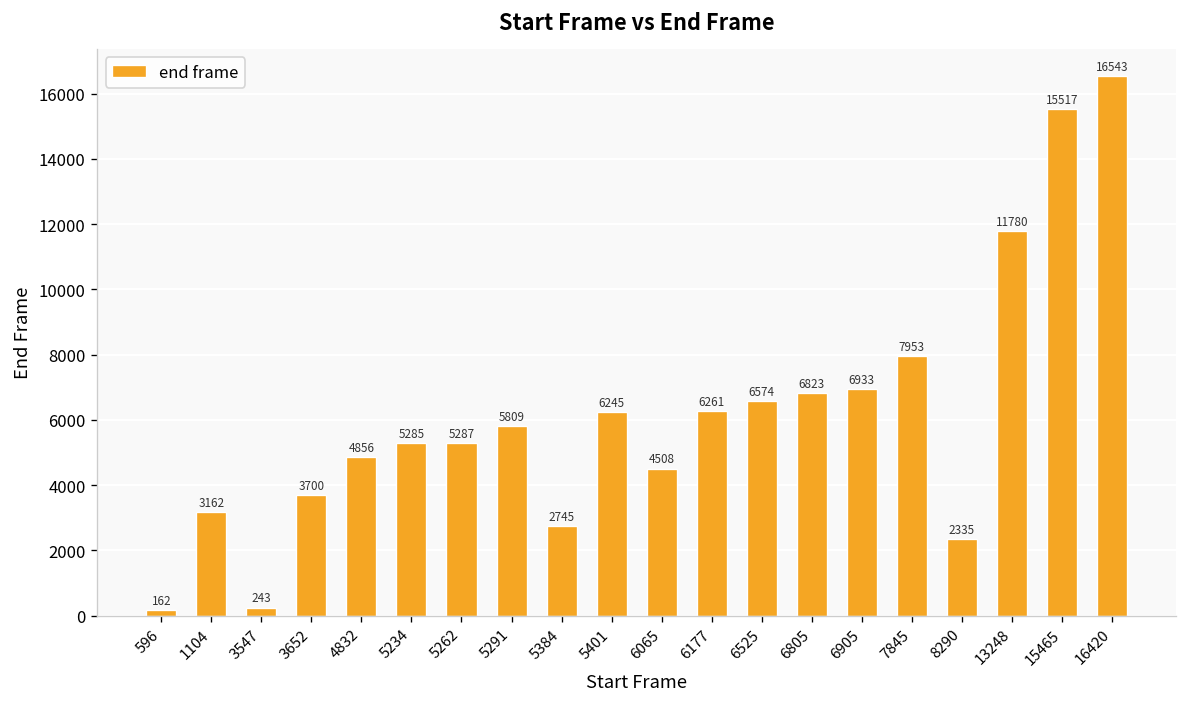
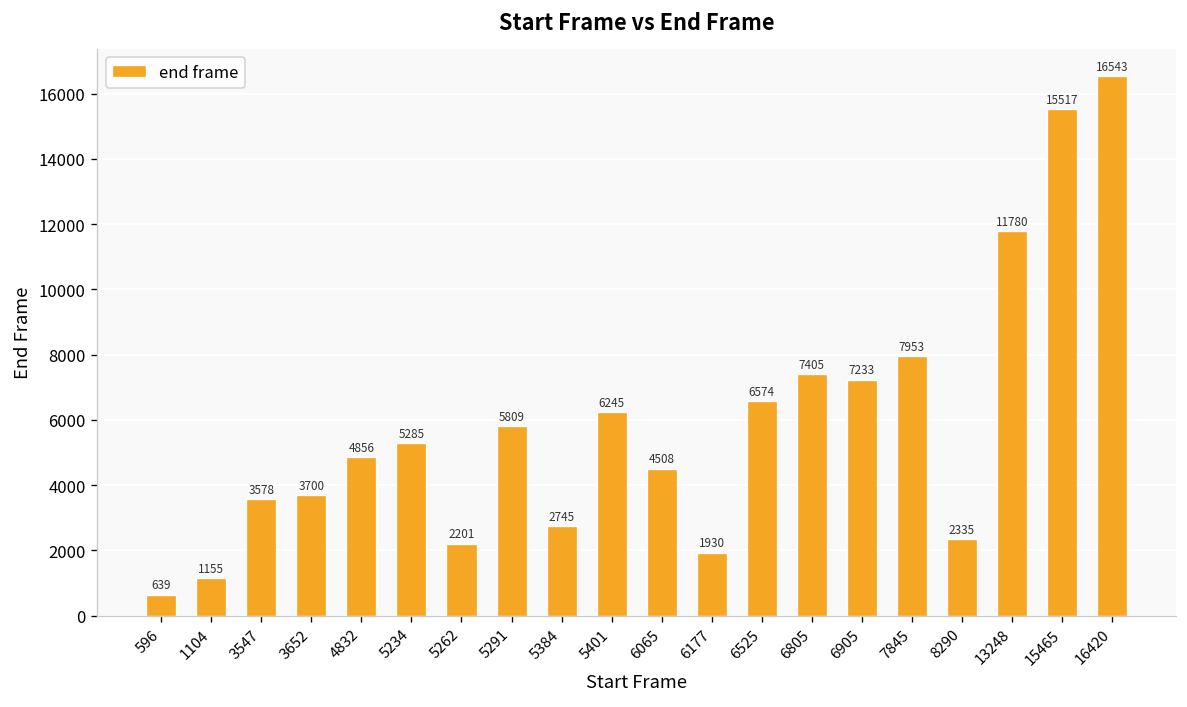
  {
-   "596": 162,
-   "1104": 3162,
-   "3547": 243,
+   "596": 639,
+   "1104": 1155,
+   "3547": 3578,
    "3652": 3700,
    "4832": 4856,
    "5234": 5285,
-   "5262": 5287,
+   "5262": 2201,
    "5291": 5809,
    "5384": 2745,
    "5401": 6245,
    "6065": 4508,
-   "6177": 6261,
+   "6177": 1930,
    "6525": 6574,
-   "6805": 6823,
-   "6905": 6933,
+   "6805": 7405,
+   "6905": 7233,
    "7845": 7953,
    "8290": 2335,
    "13248": 11780,
    "15465": 15517,
    "16420": 16543
  }
